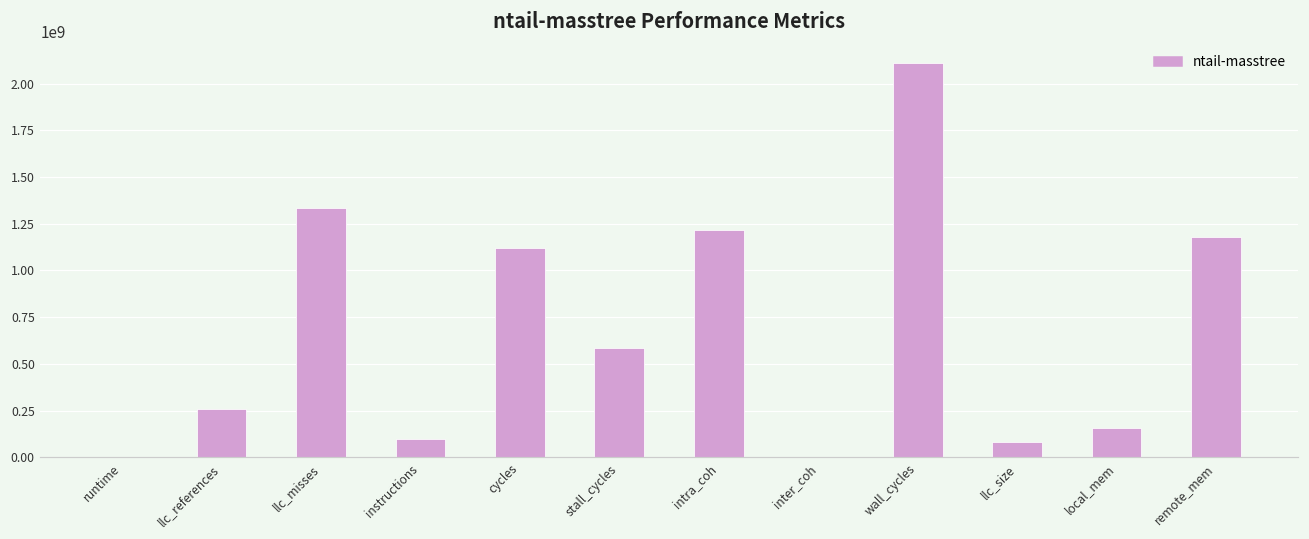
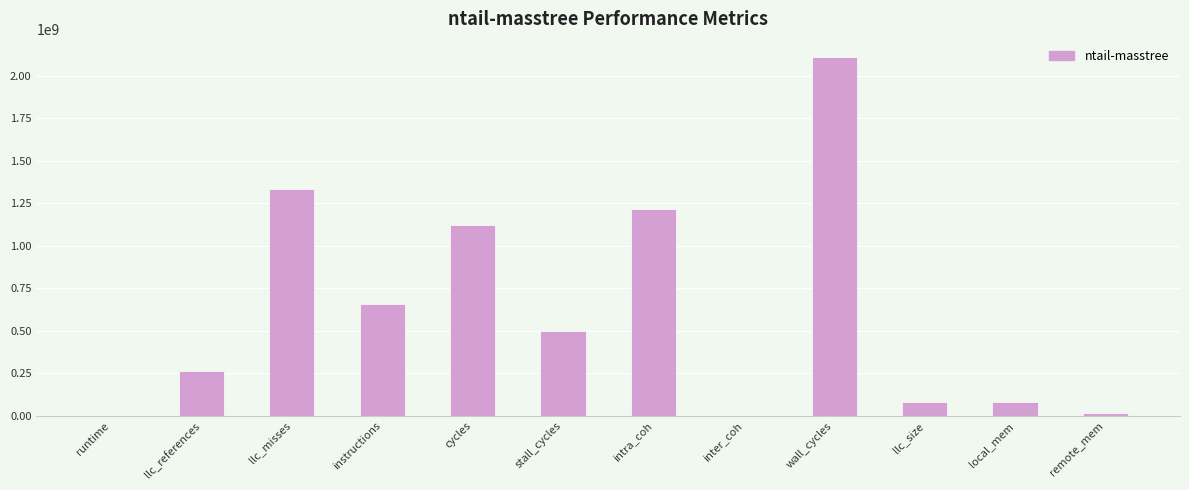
  {
    "llc_references": 260000000,
    "llc_misses": 1340000000,
-   "instructions": 100000000,
+   "instructions": 660000000,
    "cycles": 1120000000,
-   "stall_cycles": 580000000,
+   "stall_cycles": 500000000,
    "intra_coh": 1220000000,
    "wall_cycles": 2110000000,
    "llc_size": 80000000,
-   "local_mem": 160000000,
-   "remote_mem": 1180000000
+   "local_mem": 80000000,
+   "remote_mem": 20000000
  }
